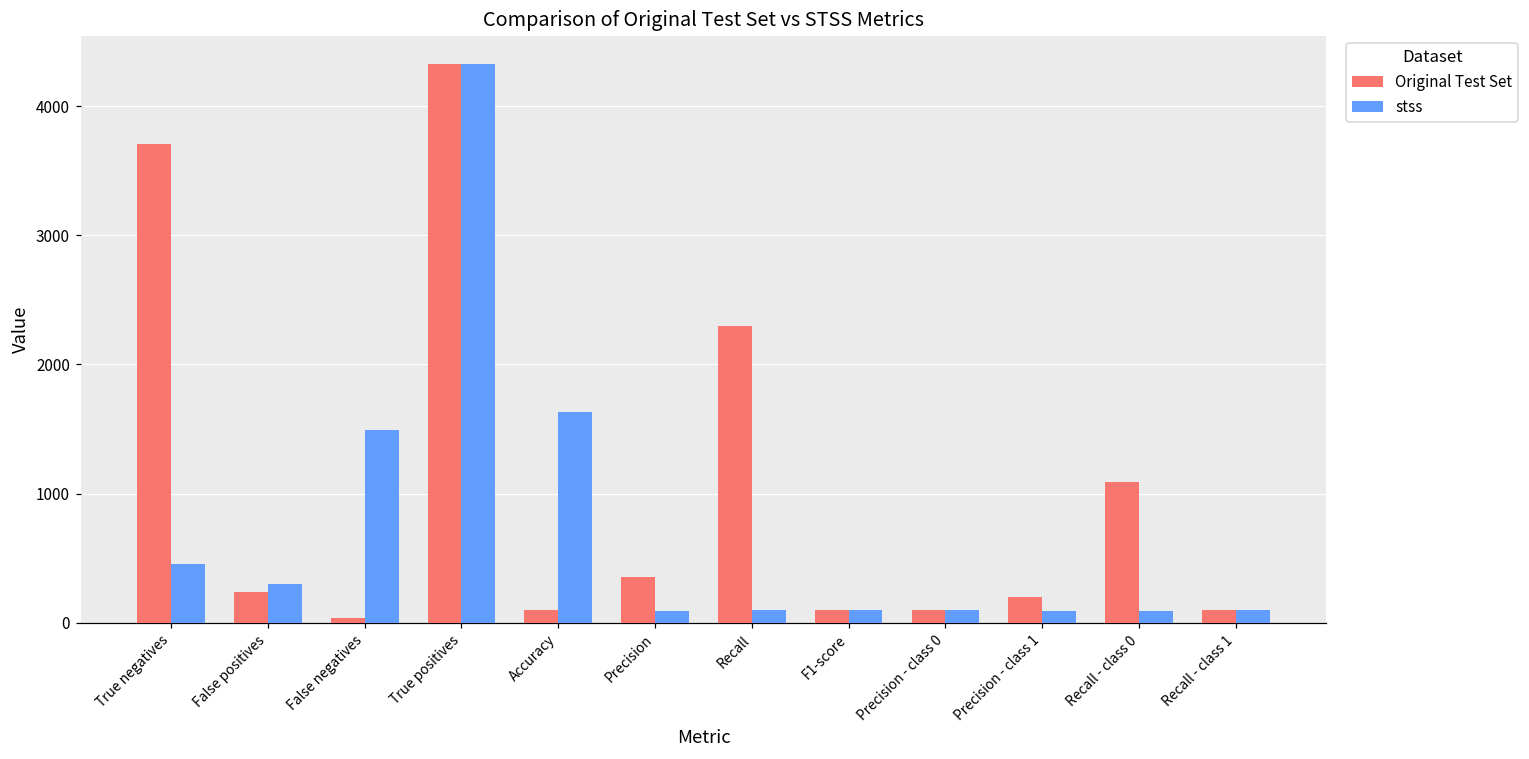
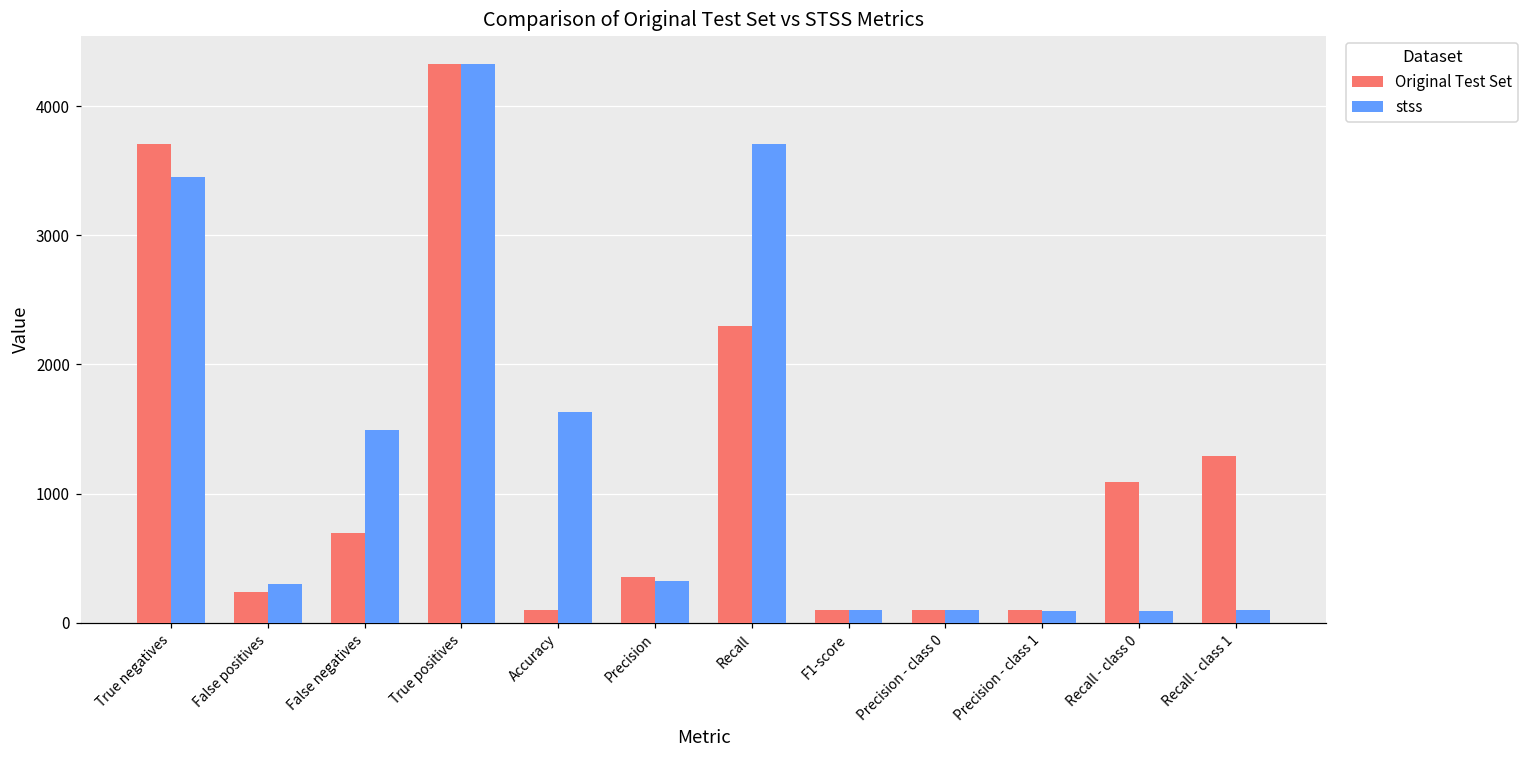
  {
    "Original Test Set": {
      "True negatives": 3710,
      "False positives": 240,
-     "False negatives": 40,
+     "False negatives": 700,
      "True positives": 4330,
      "Accuracy": 100,
      "Precision": 360,
      "Recall": 2300,
      "F1-score": 100,
      "Precision - class 0": 100,
-     "Precision - class 1": 200,
+     "Precision - class 1": 100,
      "Recall - class 0": 1090,
-     "Recall - class 1": 100
+     "Recall - class 1": 1290
    },
    "stss": {
-     "True negatives": 450,
+     "True negatives": 3450,
      "False positives": 300,
      "False negatives": 1490,
      "True positives": 4330,
      "Accuracy": 1640,
-     "Precision": 90,
-     "Recall": 100,
+     "Precision": 330,
+     "Recall": 3710,
      "F1-score": 100,
      "Precision - class 0": 100,
      "Precision - class 1": 90,
      "Recall - class 0": 90,
      "Recall - class 1": 100
    }
  }
